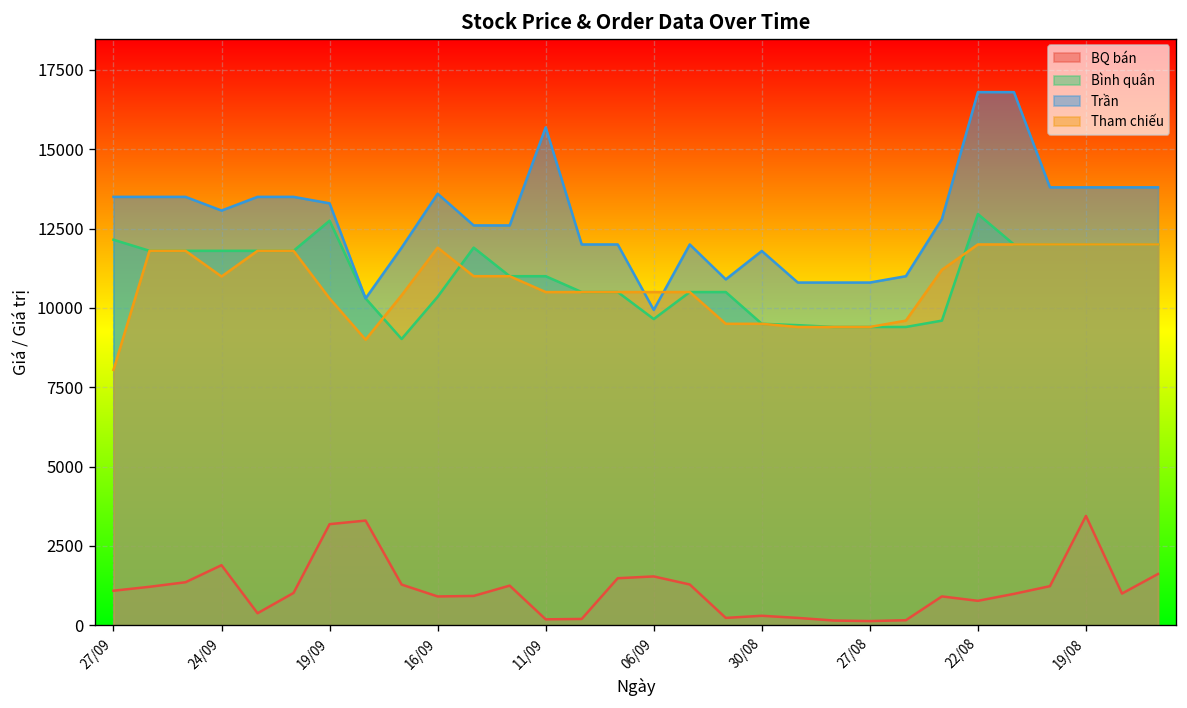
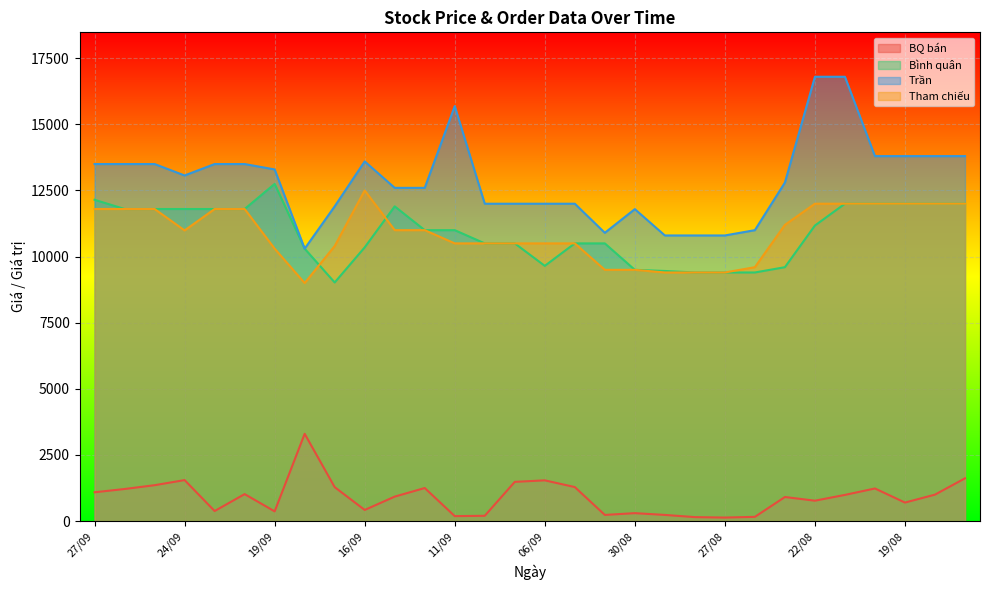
  {
    "BQ bán": {
      "27/09": 1100,
-     "24/09": 1900,
-     "19/09": 3200,
-     "16/09": 900,
+     "24/09": 1600,
+     "19/09": 400,
+     "16/09": 400,
      "11/09": 200,
      "06/09": 1500,
      "30/08": 300,
      "27/08": 100,
      "22/08": 800,
-     "19/08": 3400
+     "19/08": 700
    },
    "Bình quân": {
      "27/09": 12100,
      "24/09": 11800,
      "19/09": 12700,
      "16/09": 10400,
      "11/09": 11000,
      "06/09": 9700,
-     "22/08": 13000
+     "22/08": 11200
    },
    "Trần": {
      "27/09": 13500,
      "24/09": 13100,
      "19/09": 13300,
      "16/09": 13600,
      "11/09": 15700,
-     "06/09": 9900,
+     "06/09": 12000,
      "30/08": 11800,
      "27/08": 10800,
      "22/08": 16800,
      "19/08": 13800
    },
    "Tham chiếu": {
-     "27/09": 8000,
+     "27/09": 11800,
      "24/09": 11000,
      "19/09": 10300,
-     "16/09": 11900,
+     "16/09": 12500,
      "11/09": 10500,
      "06/09": 10500,
      "22/08": 12000
    }
  }
